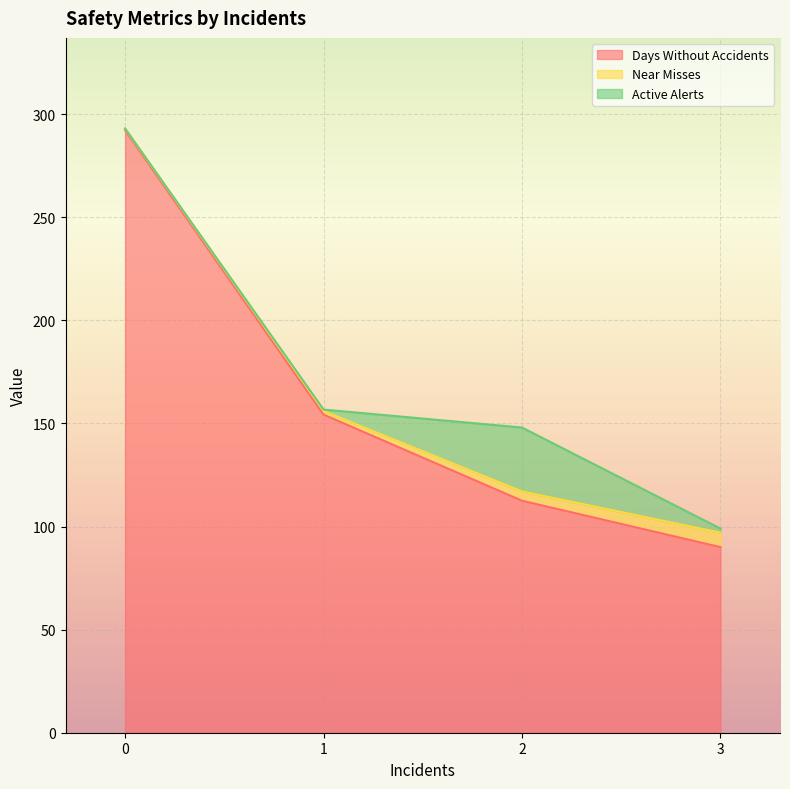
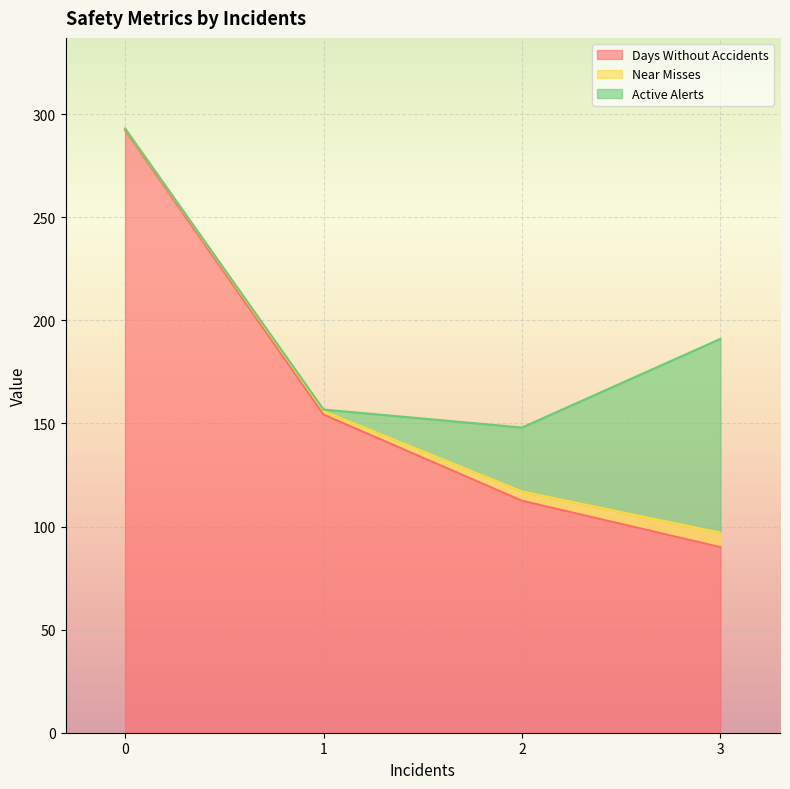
  {
    "Days Without Accidents": {
      "1": 154,
      "2": 113,
      "3": 90
    },
    "Near Misses": {
      "2": 5,
      "3": 7
    },
    "Active Alerts": {
      "2": 31,
-     "3": 2
+     "3": 94
    }
  }
